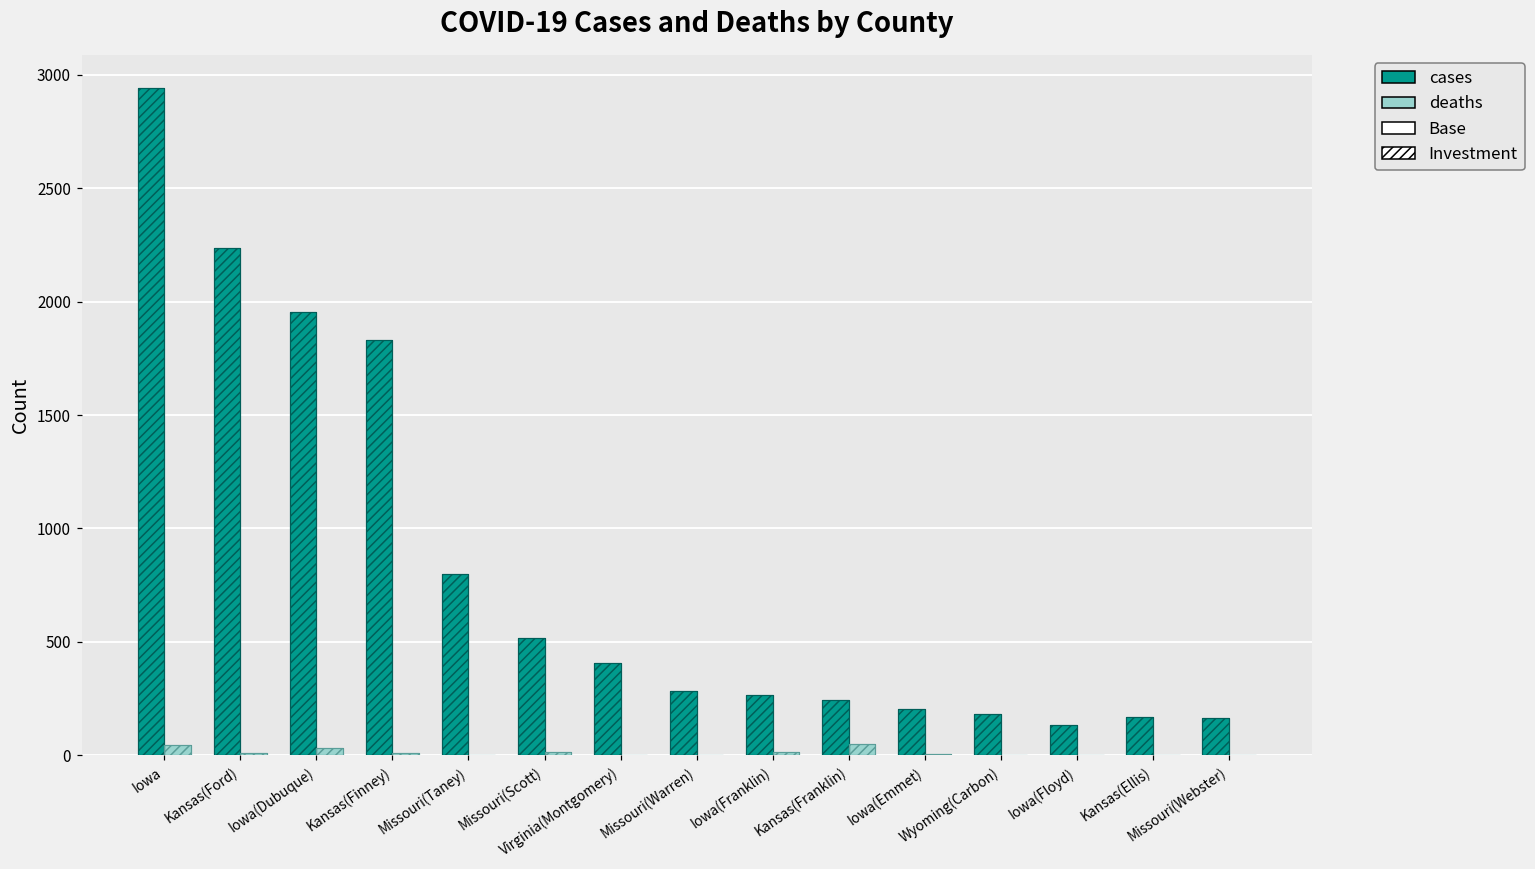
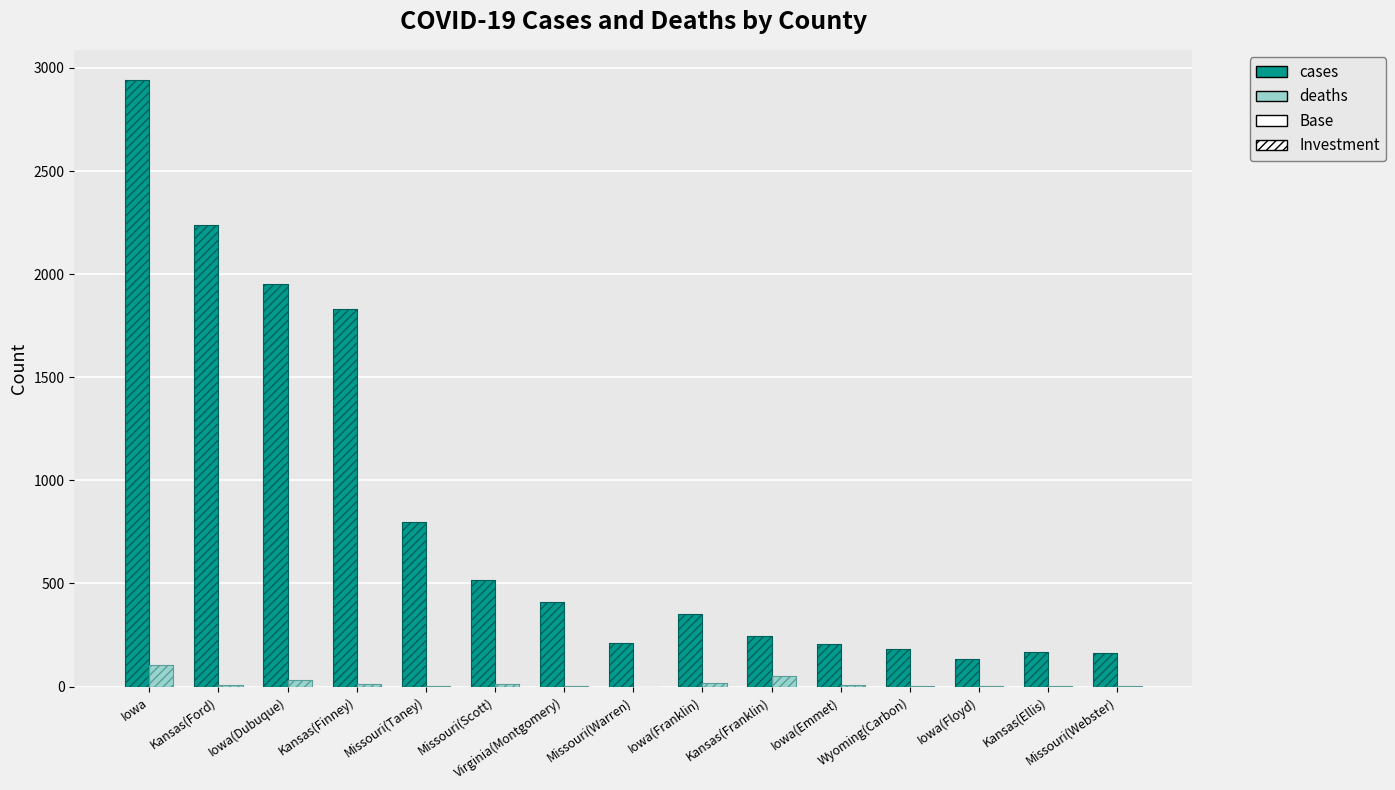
  {
    "cases": {
      "Iowa": 2940,
      "Kansas(Ford)": 2240,
      "Iowa(Dubuque)": 1950,
      "Kansas(Finney)": 1830,
      "Missouri(Taney)": 800,
      "Missouri(Scott)": 520,
      "Virginia(Montgomery)": 410,
-     "Missouri(Warren)": 280,
-     "Iowa(Franklin)": 270,
+     "Missouri(Warren)": 210,
+     "Iowa(Franklin)": 350,
      "Kansas(Franklin)": 240,
      "Iowa(Emmet)": 210,
      "Wyoming(Carbon)": 180,
      "Iowa(Floyd)": 130,
      "Kansas(Ellis)": 170,
      "Missouri(Webster)": 160
    },
    "deaths": {
-     "Iowa": 50,
+     "Iowa": 110,
      "Iowa(Dubuque)": 30,
      "Missouri(Scott)": 10,
      "Missouri(Warren)": 0,
      "Iowa(Franklin)": 20,
      "Kansas(Franklin)": 50
    }
  }
